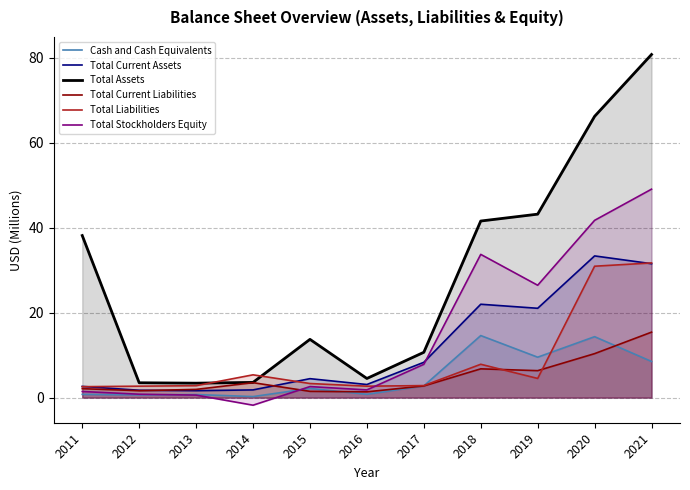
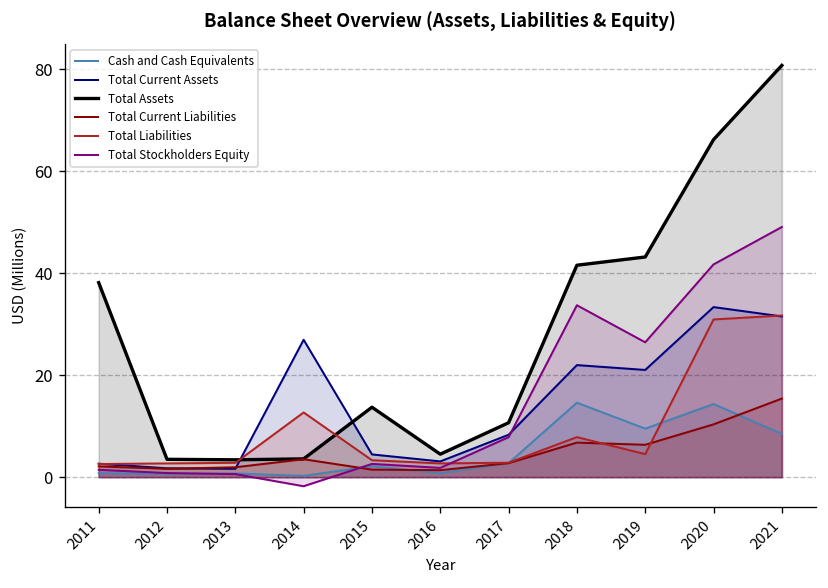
  {
    "Cash and Cash Equivalents": {
      "2011": 1,
      "2018": 15,
      "2019": 10,
      "2020": 14,
      "2021": 9
    },
    "Total Current Assets": {
-     "2014": 2,
+     "2014": 27,
      "2015": 4,
      "2018": 22,
      "2019": 21,
      "2020": 33
    },
    "Total Assets": {
      "2011": 38,
      "2012": 3,
      "2015": 14,
      "2016": 5,
      "2017": 11,
      "2018": 42,
      "2019": 43,
      "2020": 66,
      "2021": 81
    },
    "Total Current Liabilities": {
      "2015": 1,
      "2018": 7,
      "2019": 6,
      "2020": 10,
      "2021": 15
    },
    "Total Liabilities": {
      "2012": 3,
-     "2014": 5,
+     "2014": 13,
      "2015": 3,
      "2018": 8,
      "2019": 5,
      "2020": 31
    }
  }
